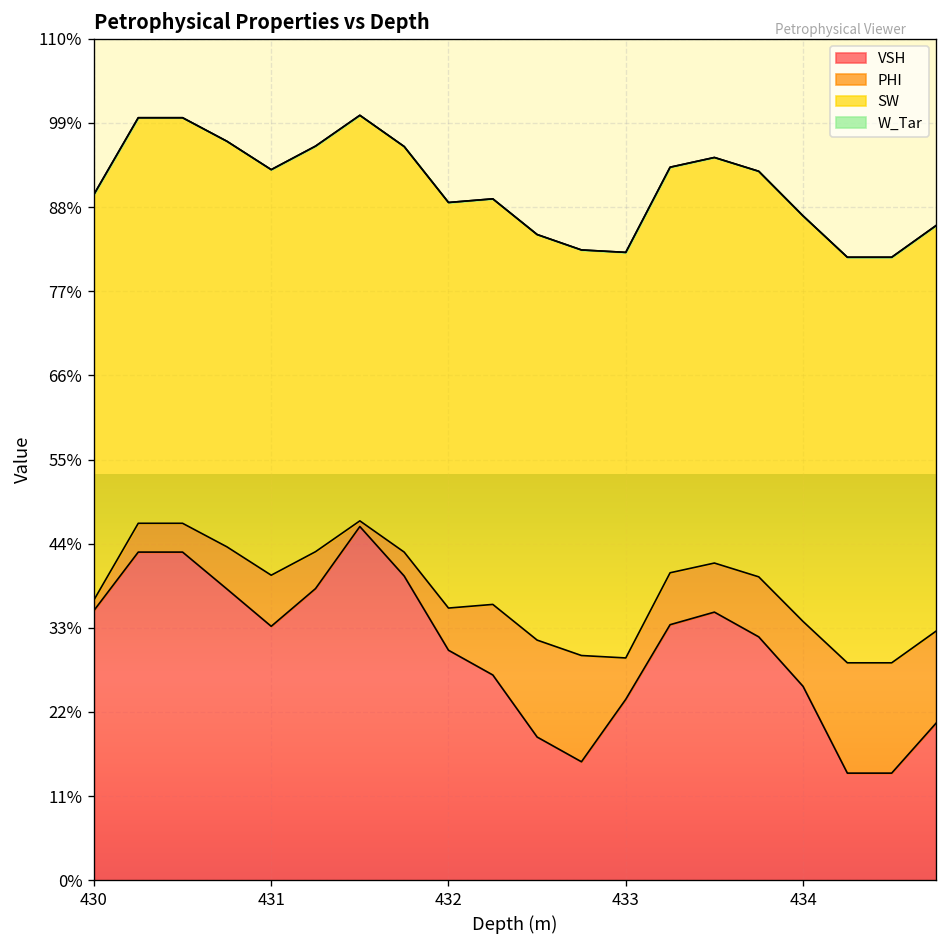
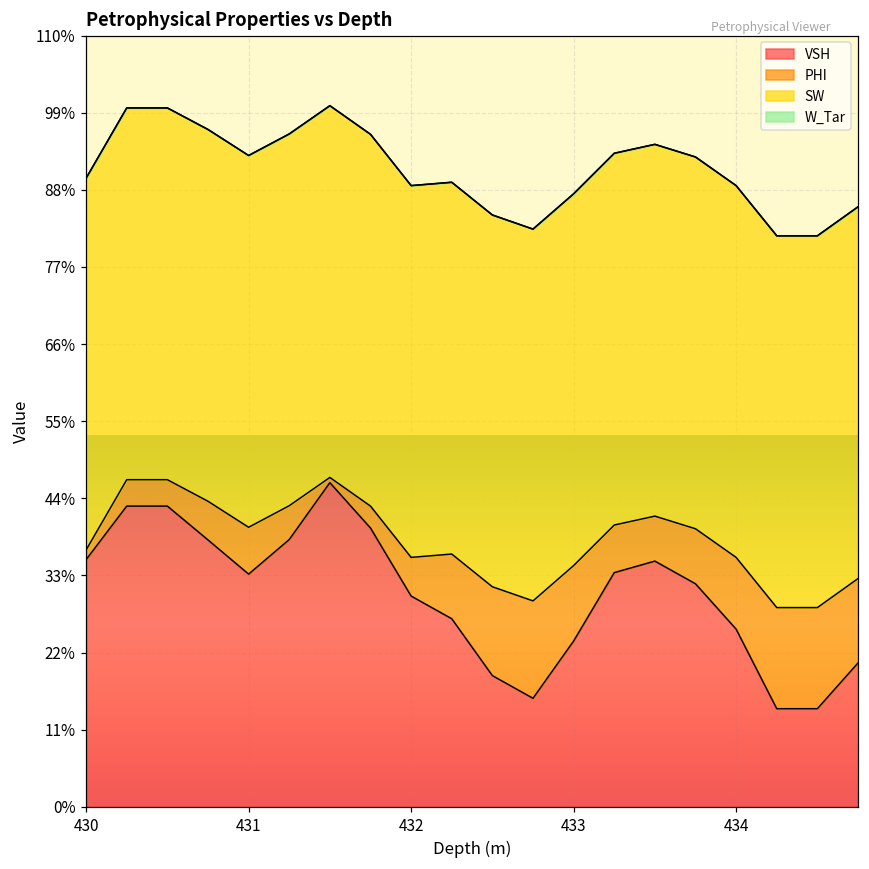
  {
    "VSH": {
      "430": "35%",
      "431": "33%",
      "432": "30%",
      "433": "24%",
      "434": "25%"
    },
    "PHI": {
      "430": "1%",
      "431": "7%",
      "432": "6%",
-     "433": "5%",
-     "434": "8%"
+     "433": "11%",
+     "434": "10%"
    }
  }
